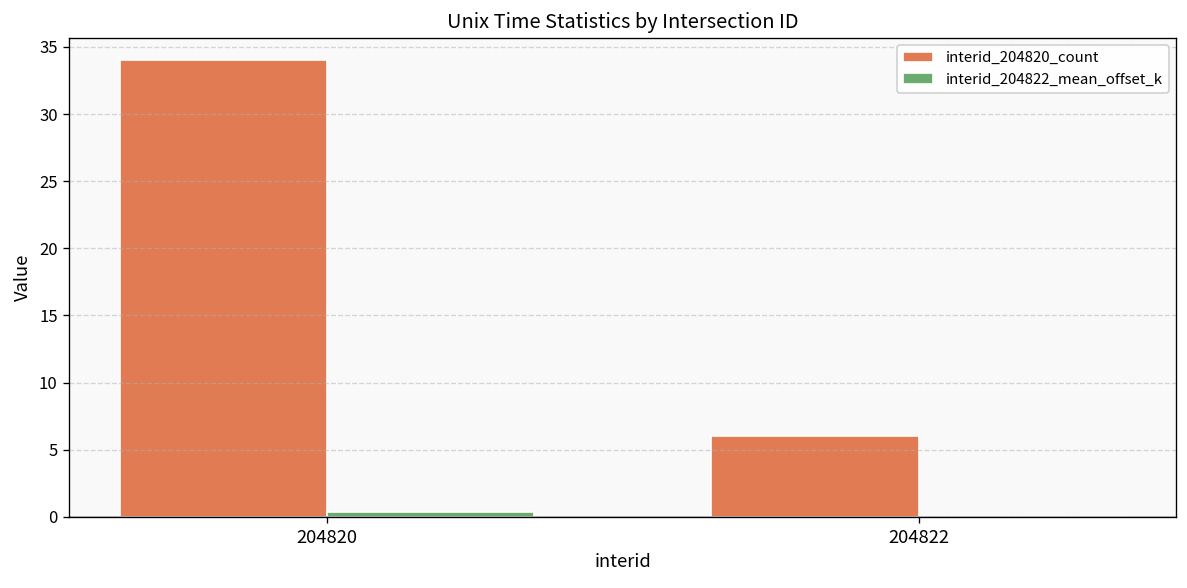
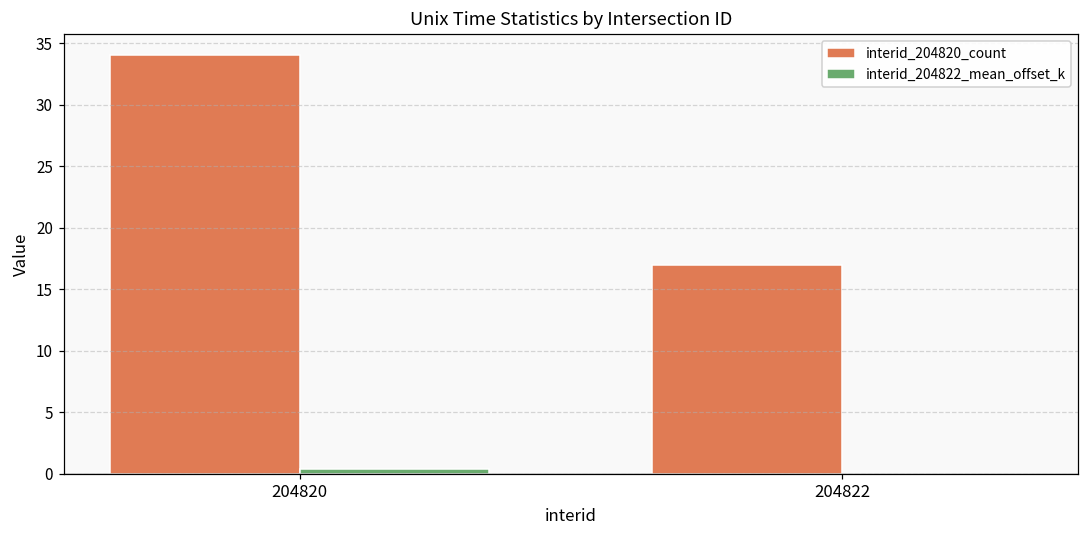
  {
    "interid_204820_count": {
      "204820": 34,
-     "204822": 6
+     "204822": 17
    },
    "interid_204822_mean_offset_k": {
      "204820": 0.4,
      "204822": 0
    }
  }
